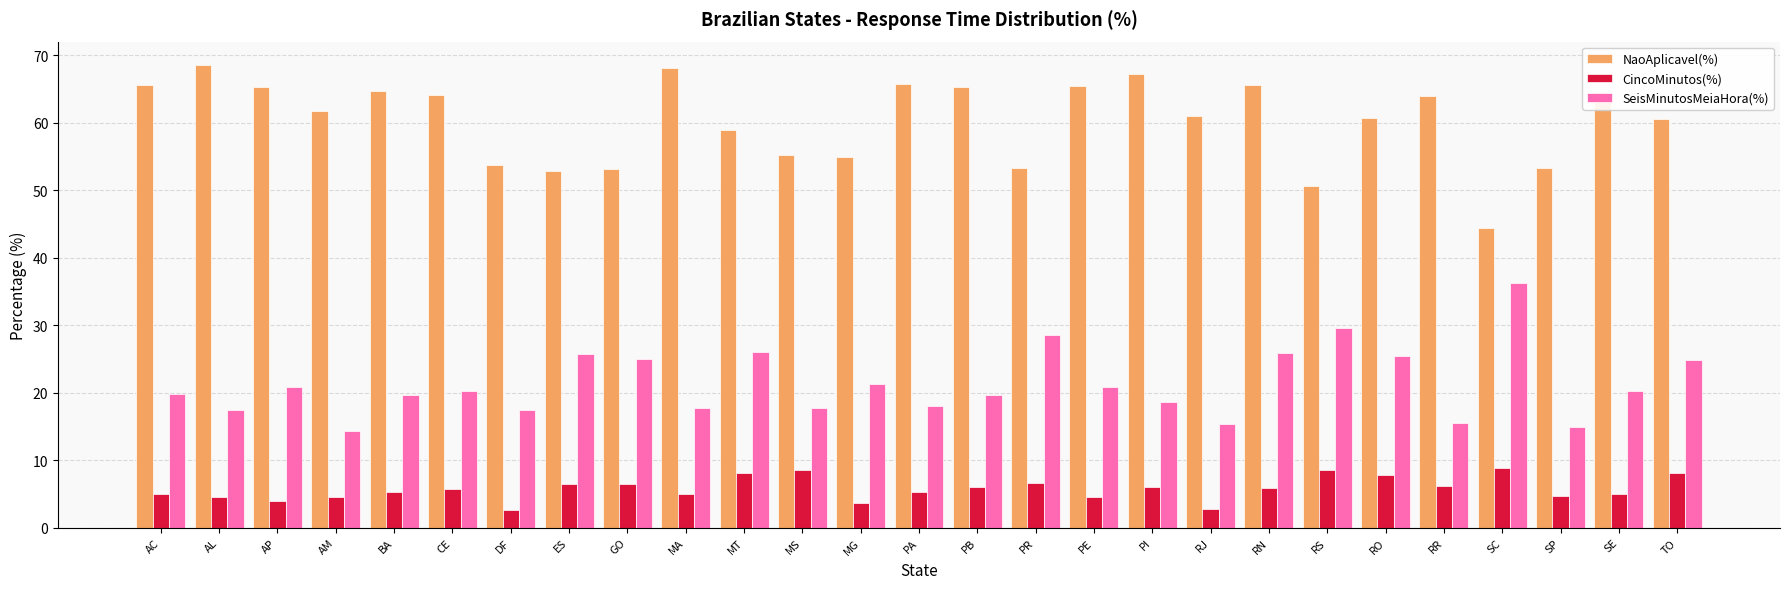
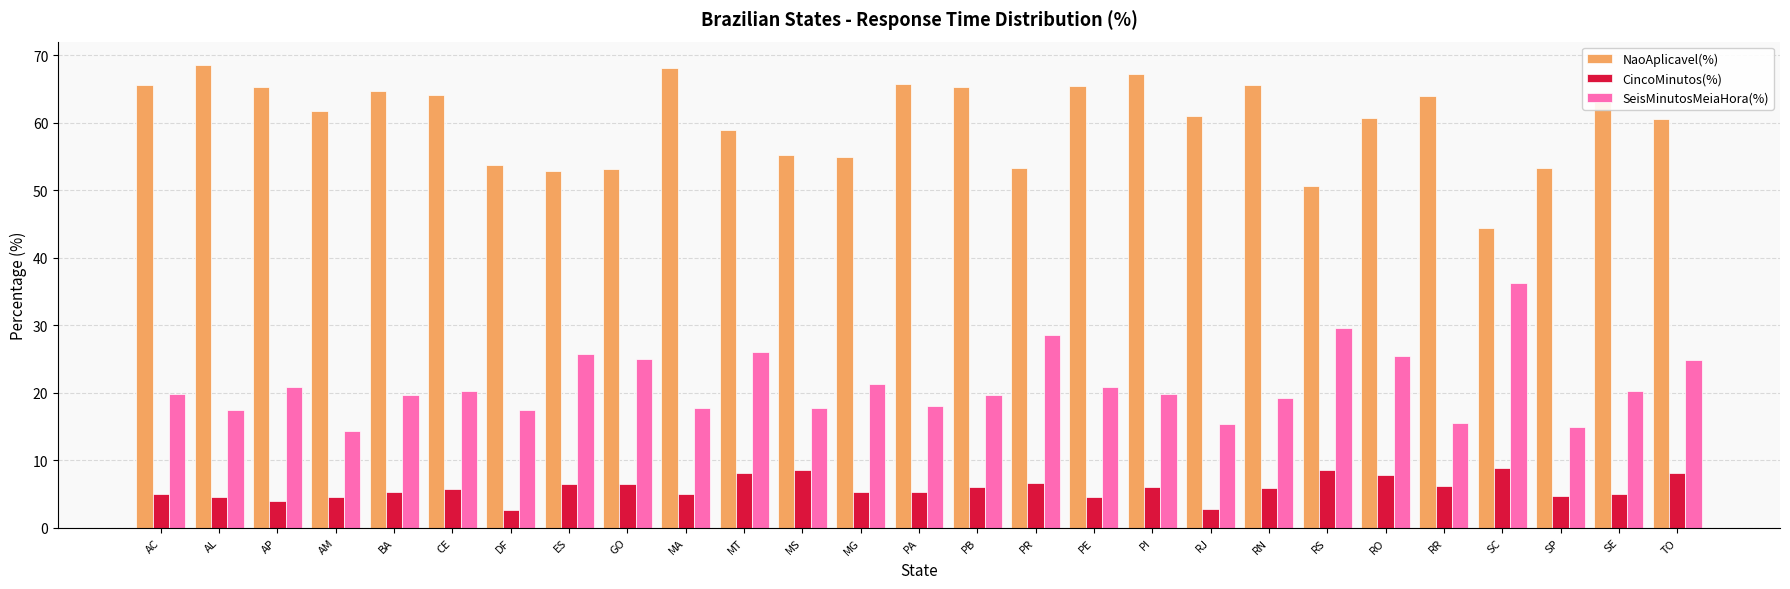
  {
    "NaoAplicavel(%)": {
      "AC": 66,
      "AL": 69,
      "AP": 65,
      "AM": 62,
      "BA": 65,
      "CE": 64,
      "DF": 54,
      "ES": 53,
      "GO": 53,
      "MA": 68,
      "MT": 59,
      "MS": 55,
      "MG": 55,
      "PA": 66,
      "PB": 65,
      "PR": 53,
      "PE": 65,
      "PI": 67,
      "RJ": 61,
      "RN": 66,
      "RS": 51,
      "RO": 61,
      "RR": 64,
      "SC": 44,
      "SP": 53,
      "TO": 61
    },
    "CincoMinutos(%)": {
      "AC": 5,
      "AL": 5,
      "AP": 4,
      "AM": 5,
      "BA": 5,
      "CE": 6,
      "DF": 3,
      "ES": 6,
      "GO": 6,
      "MA": 5,
      "MT": 8,
      "MS": 9,
-     "MG": 4,
+     "MG": 5,
      "PA": 5,
      "PB": 6,
      "PR": 7,
      "PE": 5,
      "PI": 6,
      "RJ": 3,
      "RN": 6,
      "RS": 9,
      "RO": 8,
      "RR": 6,
      "SC": 9,
      "SP": 5,
      "SE": 5,
      "TO": 8
    },
    "SeisMinutosMeiaHora(%)": {
      "AC": 20,
      "AL": 17,
      "AP": 21,
      "AM": 14,
      "BA": 20,
      "CE": 20,
      "DF": 17,
      "ES": 26,
      "GO": 25,
      "MA": 18,
      "MT": 26,
      "MS": 18,
      "MG": 21,
      "PA": 18,
      "PB": 20,
      "PR": 29,
      "PE": 21,
-     "PI": 19,
+     "PI": 20,
      "RJ": 15,
-     "RN": 26,
+     "RN": 19,
      "RS": 30,
      "RO": 25,
      "RR": 16,
      "SC": 36,
      "SP": 15,
      "SE": 20,
      "TO": 25
    }
  }
